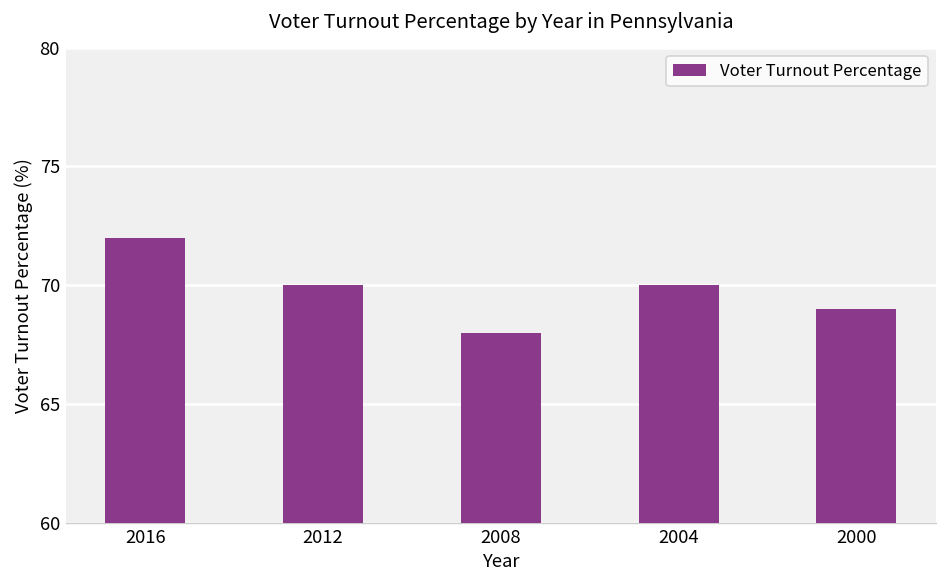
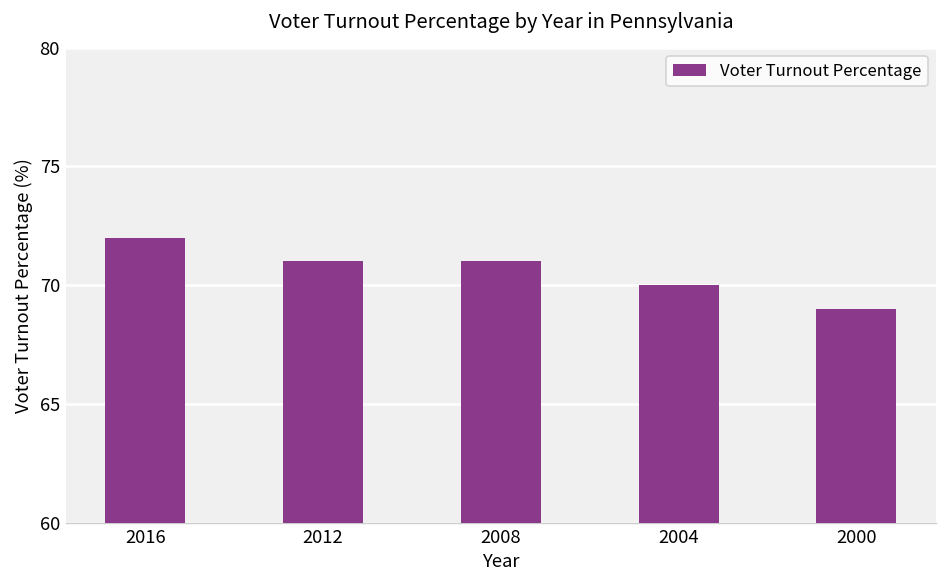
  {
    "2016": 72,
-   "2012": 70,
-   "2008": 68,
+   "2012": 71,
+   "2008": 71,
    "2004": 70,
    "2000": 69
  }
